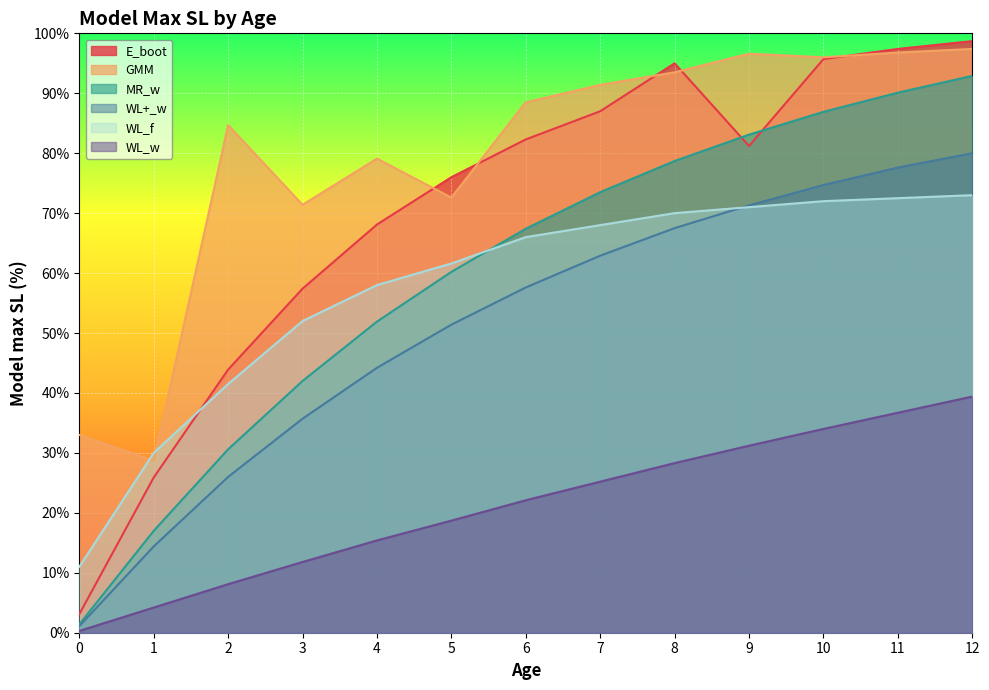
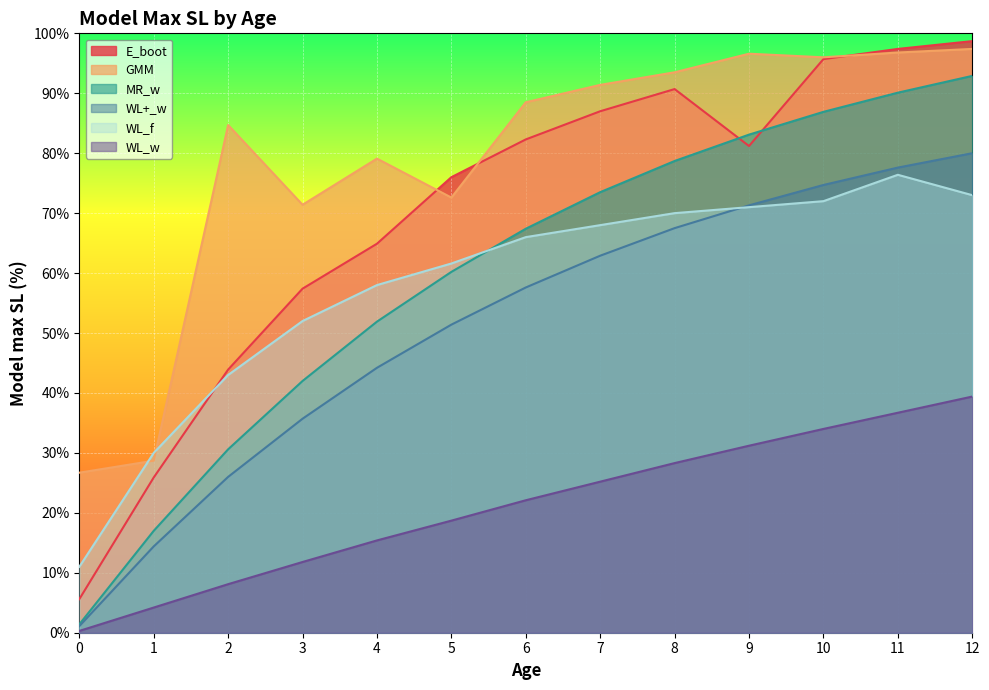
  {
    "E_boot": {
-     "0": "3%",
+     "0": "6%",
      "1": "26%",
      "2": "44%",
      "3": "57%",
-     "4": "68%",
+     "4": "65%",
      "5": "76%",
      "6": "82%",
      "7": "87%",
-     "8": "95%",
+     "8": "91%",
      "9": "81%",
      "11": "97%",
      "12": "99%"
    },
    "GMM": {
-     "0": "33%",
+     "0": "27%",
      "1": "29%",
      "2": "85%",
      "3": "71%",
      "4": "79%",
      "5": "73%",
      "6": "89%",
      "7": "91%",
      "8": "94%",
      "9": "97%",
      "11": "97%",
      "12": "97%"
    },
    "WL_f": {
      "0": "11%",
      "1": "30%",
-     "2": "42%",
+     "2": "43%",
      "3": "52%",
      "4": "58%",
      "5": "62%",
      "6": "66%",
      "7": "68%",
      "8": "70%",
      "10": "72%",
-     "11": "73%",
+     "11": "76%",
      "12": "73%"
    }
  }
